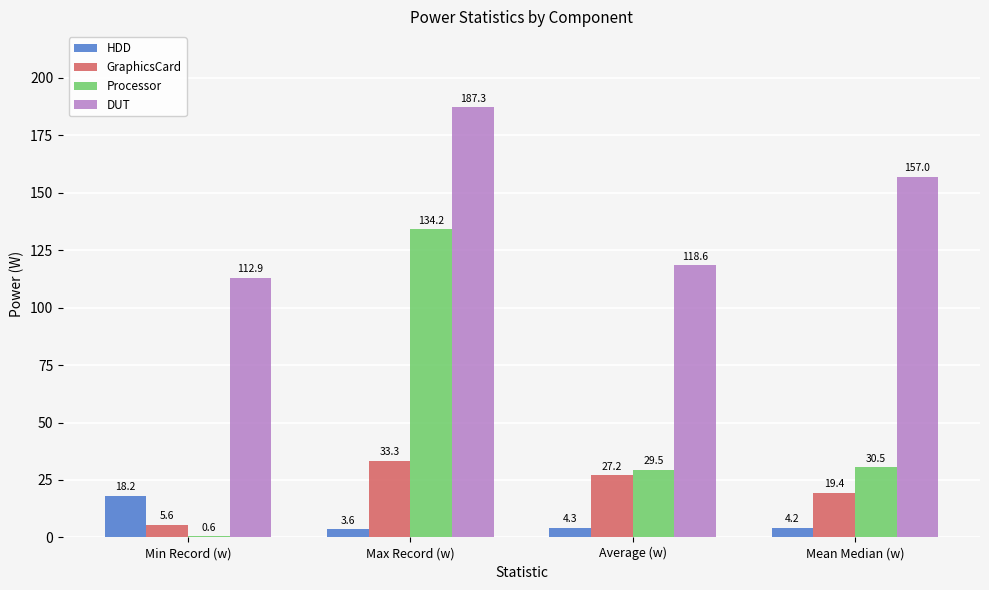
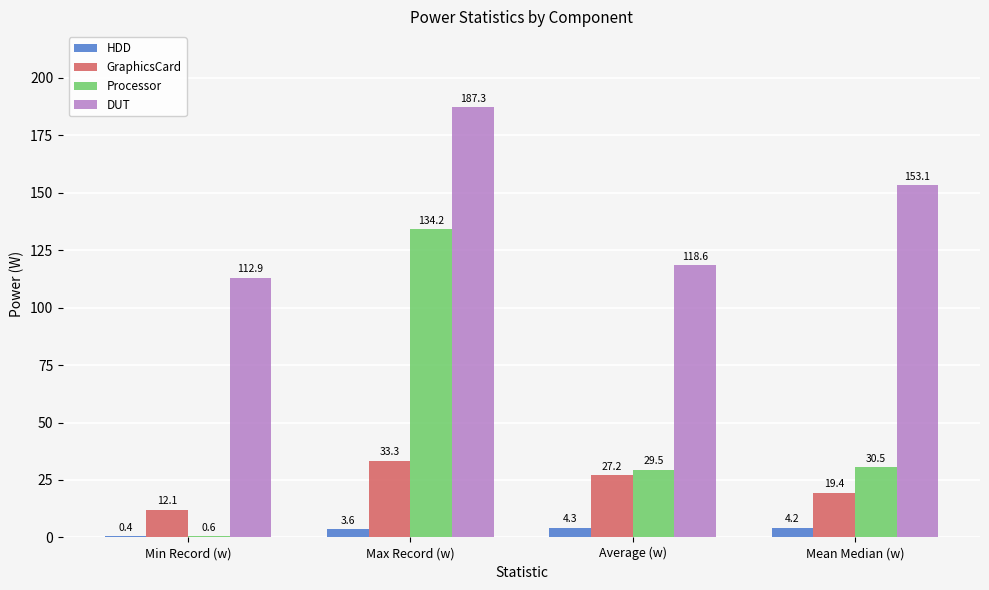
  {
    "HDD": {
-     "Min Record (w)": 18.2,
+     "Min Record (w)": 0.4,
      "Max Record (w)": 3.6,
      "Average (w)": 4.3,
      "Mean Median (w)": 4.2
    },
    "GraphicsCard": {
-     "Min Record (w)": 5.6,
+     "Min Record (w)": 12.1,
      "Max Record (w)": 33.3,
      "Average (w)": 27.2,
      "Mean Median (w)": 19.4
    },
    "Processor": {
      "Min Record (w)": 0.6,
      "Max Record (w)": 134.2,
      "Average (w)": 29.5,
      "Mean Median (w)": 30.5
    },
    "DUT": {
      "Min Record (w)": 112.9,
      "Max Record (w)": 187.3,
      "Average (w)": 118.6,
-     "Mean Median (w)": 157.0
+     "Mean Median (w)": 153.1
    }
  }
